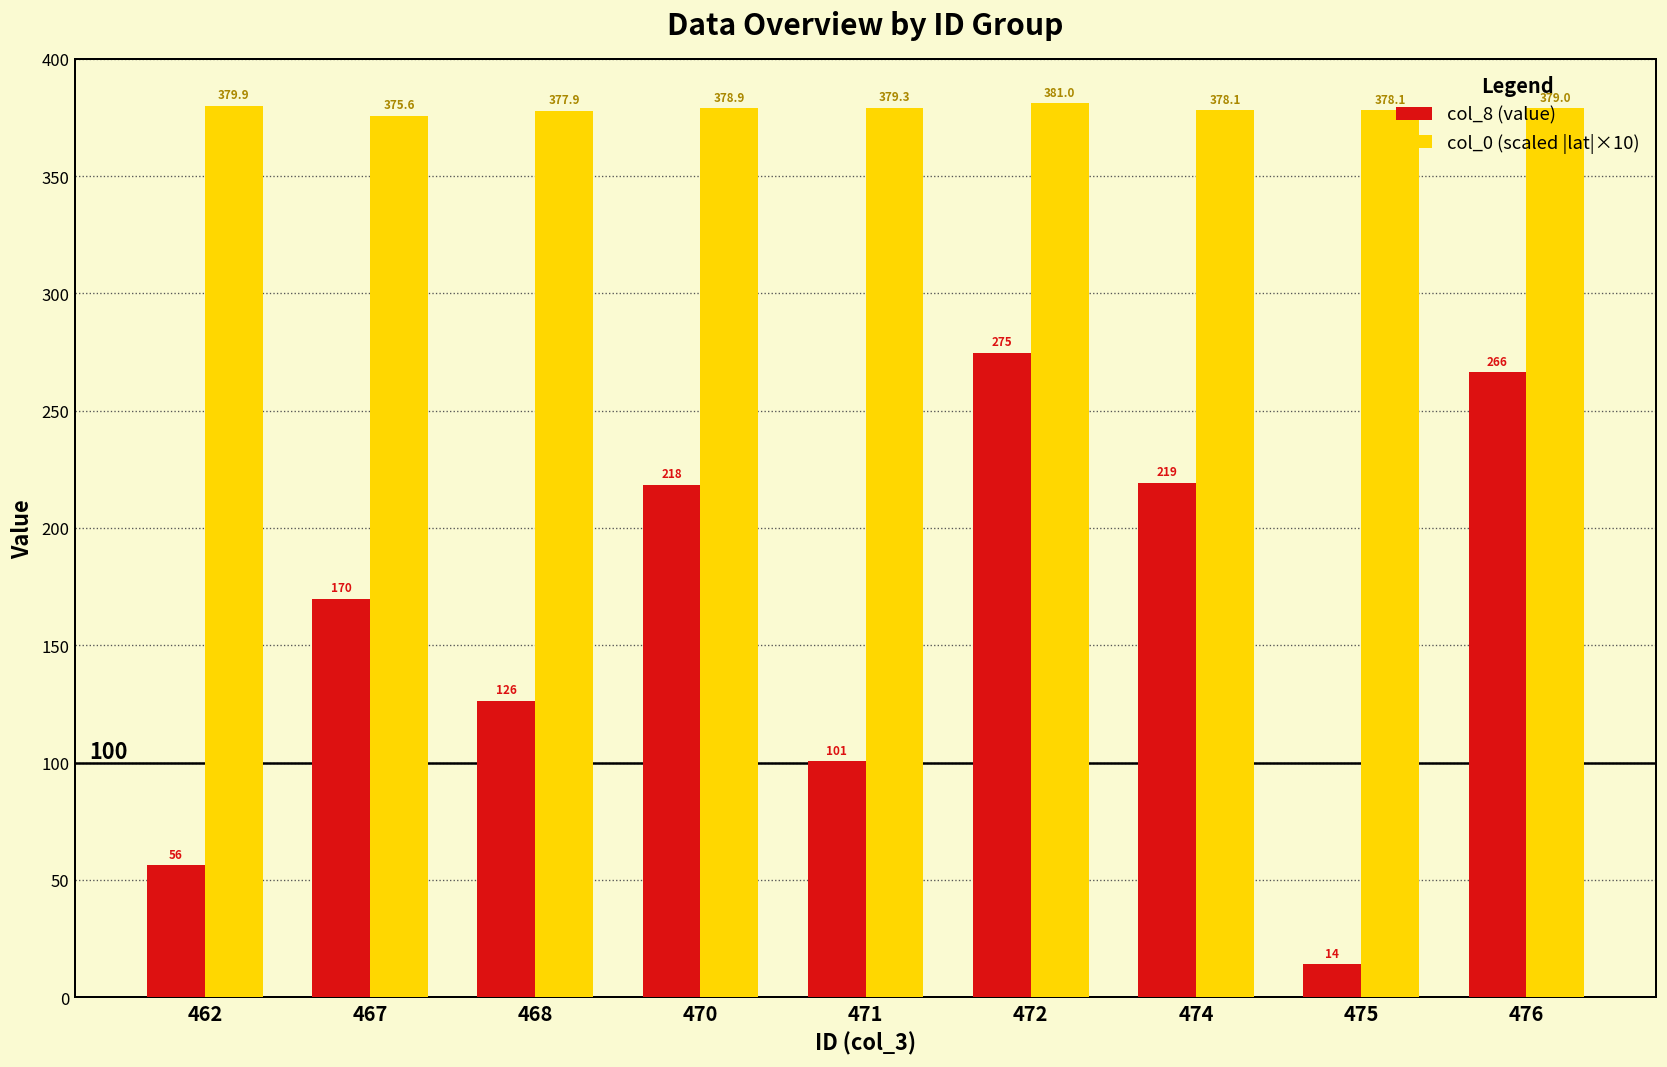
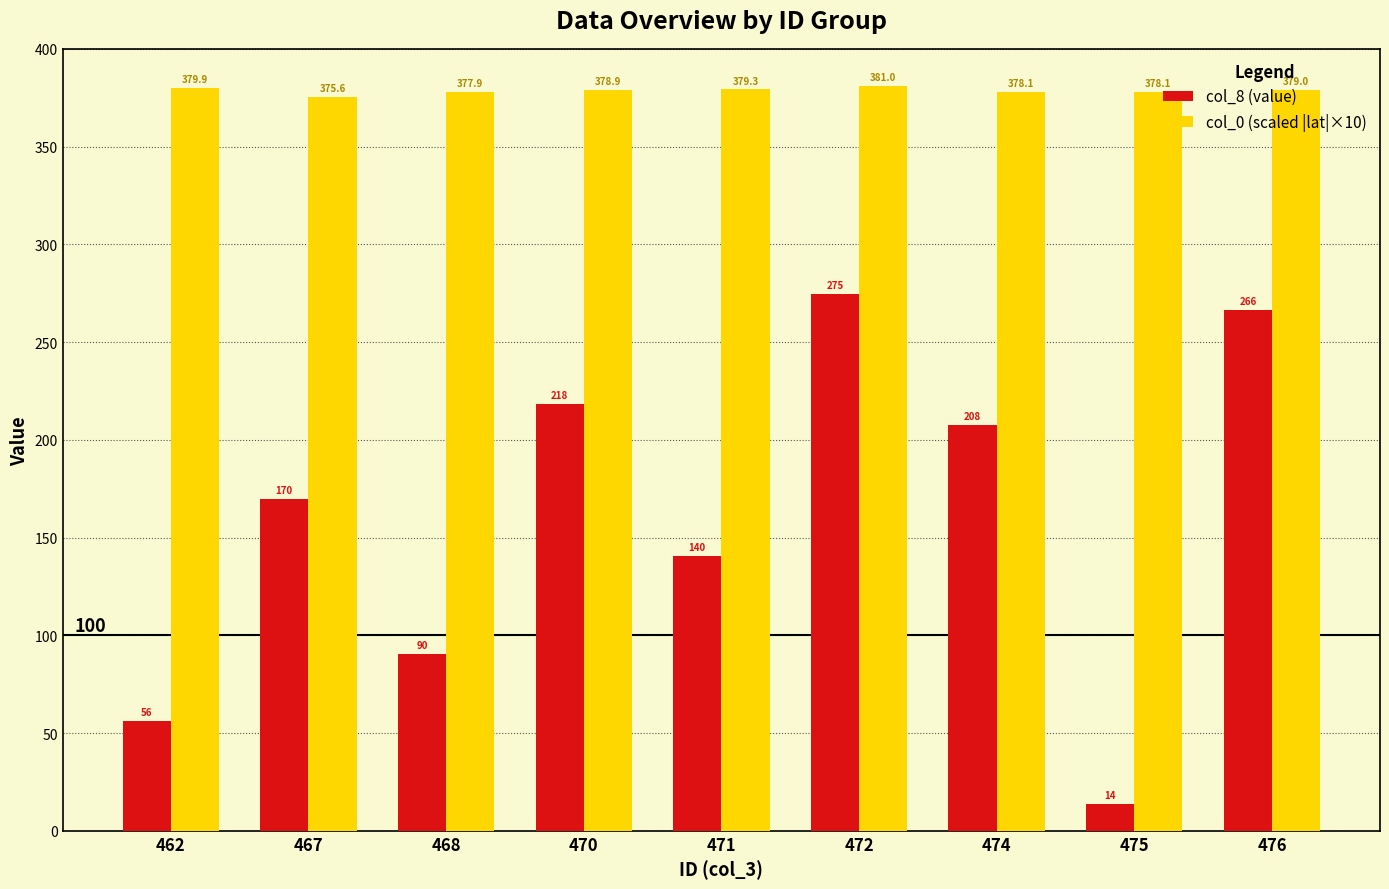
  {
    "col_8 (value)": {
      "462": 56,
      "467": 170,
-     "468": 126,
+     "468": 90,
      "470": 218,
-     "471": 101,
+     "471": 140,
      "472": 275,
-     "474": 219,
+     "474": 208,
      "475": 14,
      "476": 266
    },
    "col_0 (scaled |lat|×10)": {
      "462": 379.9,
      "467": 375.6,
      "468": 377.9,
      "470": 378.9,
      "471": 379.3,
      "472": 381.0,
      "474": 378.1,
      "475": 378.1,
      "476": 379.0
    }
  }
